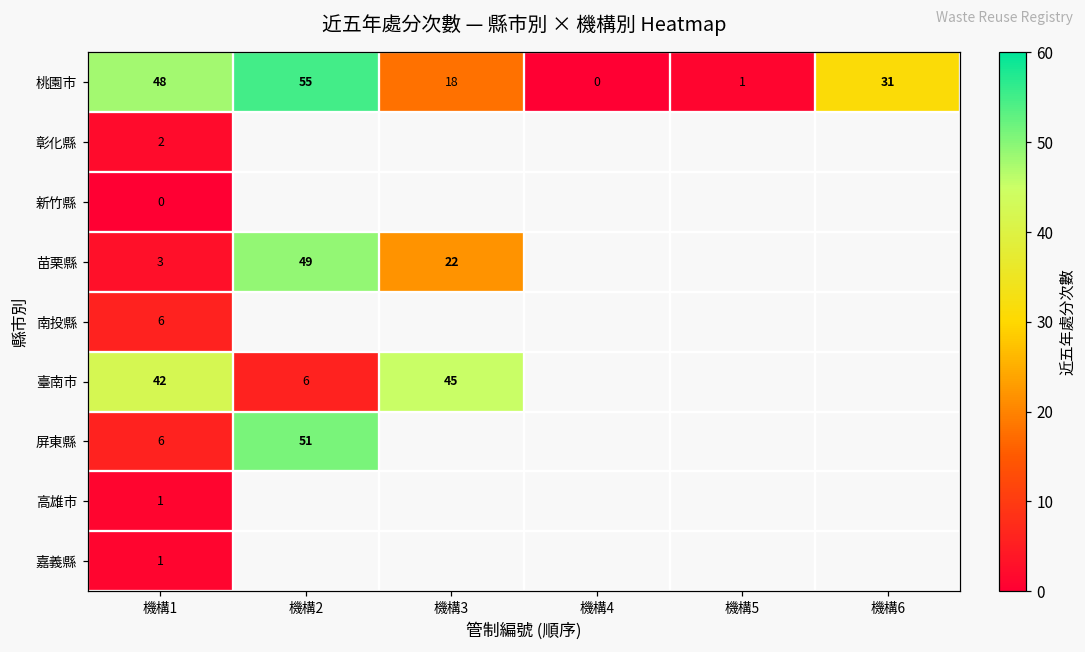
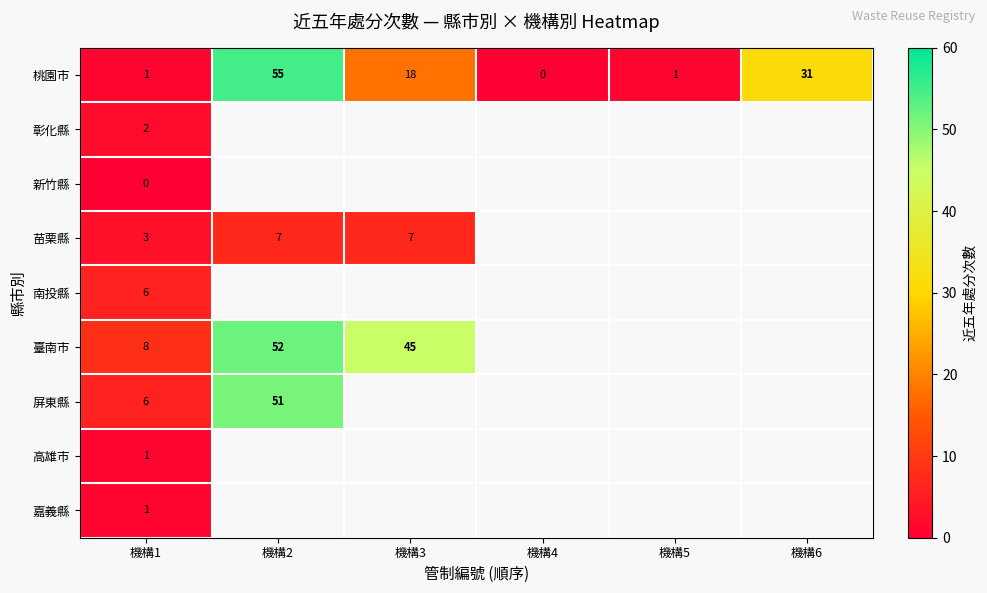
  {
    "桃園市": {
-     "機構1": 48,
+     "機構1": 1,
      "機構2": 55,
      "機構3": 18,
      "機構4": 0,
      "機構5": 1,
      "機構6": 31
    },
    "彰化縣": {
      "機構1": 2
    },
    "新竹縣": {
      "機構1": 0
    },
    "苗栗縣": {
      "機構1": 3,
-     "機構2": 49,
-     "機構3": 22
+     "機構2": 7,
+     "機構3": 7
    },
    "南投縣": {
      "機構1": 6
    },
    "臺南市": {
-     "機構1": 42,
-     "機構2": 6,
+     "機構1": 8,
+     "機構2": 52,
      "機構3": 45
    },
    "屏東縣": {
      "機構1": 6,
      "機構2": 51
    },
    "高雄市": {
      "機構1": 1
    },
    "嘉義縣": {
      "機構1": 1
    }
  }
